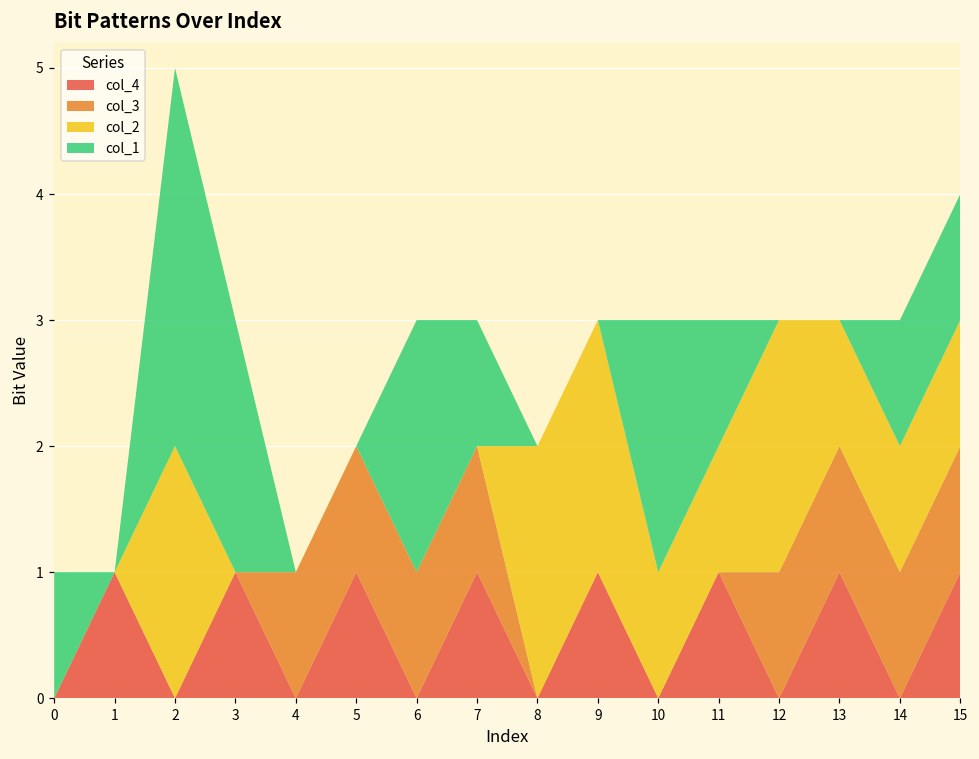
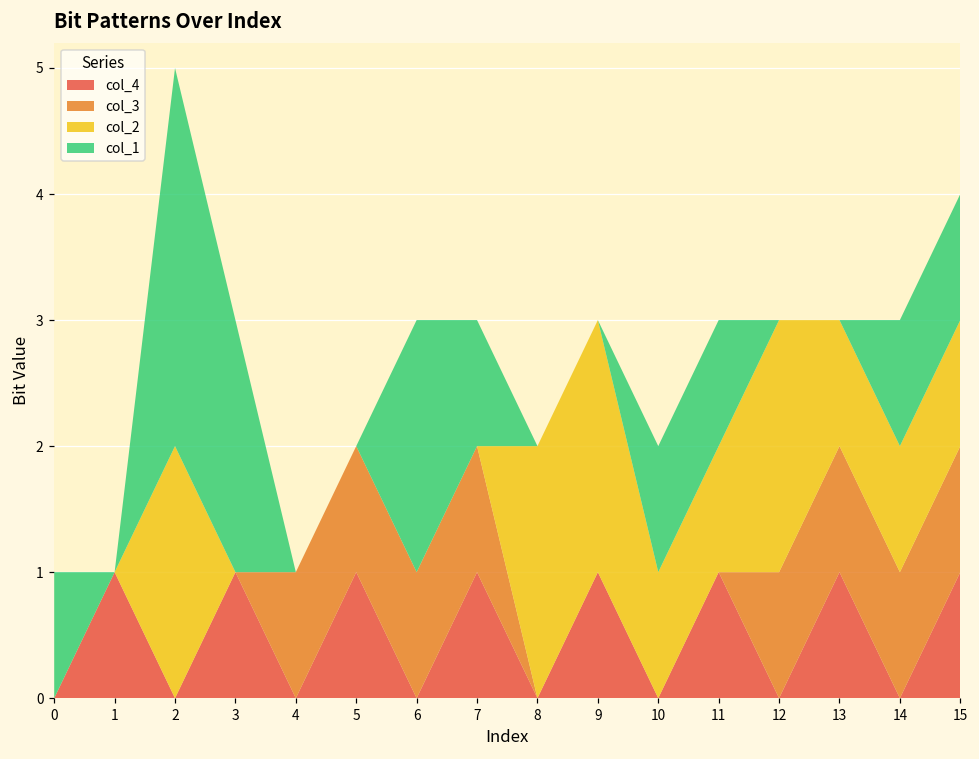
  {
    "col_1": {
-     "10": 2
+     "10": 1
    }
  }
